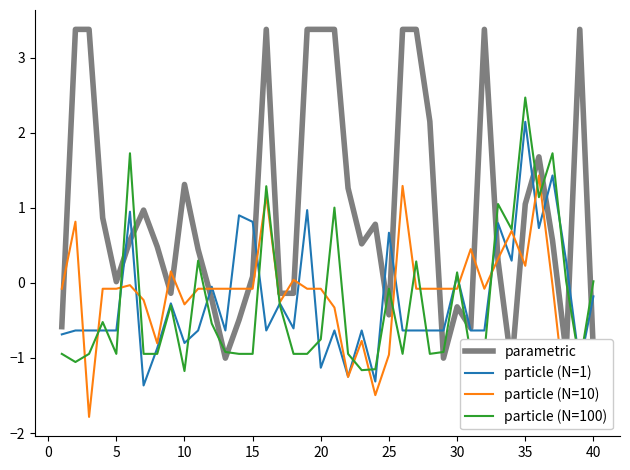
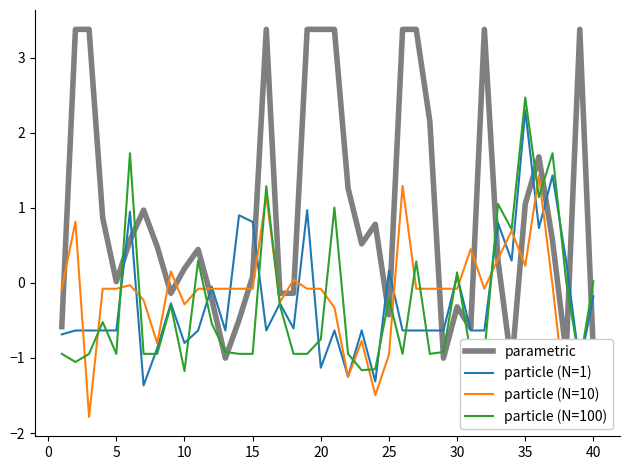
  {
    "parametric": {
      "5": 0.0,
-     "10": 1.3,
+     "10": 0.2,
      "15": 0.1,
      "20": 3.4,
      "25": -0.4,
      "30": -0.3,
      "35": 1.0
    },
    "particle (N=1)": {
      "5": -0.6,
      "10": -0.8,
      "15": 0.8,
      "20": -1.1,
-     "25": 0.7,
+     "25": 0.2,
      "30": 0.1,
-     "35": 2.1,
+     "35": 2.3,
      "40": -0.2
    },
    "particle (N=10)": {
      "5": -0.1,
      "10": -0.3,
      "15": -0.1,
      "20": -0.1,
      "25": -1.0,
      "30": -0.1,
      "35": 0.2
    },
    "particle (N=100)": {
      "5": -0.9,
      "10": -1.2,
      "15": -0.9,
      "20": -0.8,
-     "25": -0.1,
+     "25": -0.2,
      "30": 0.1,
      "35": 2.5,
      "40": 0.0
    }
  }
